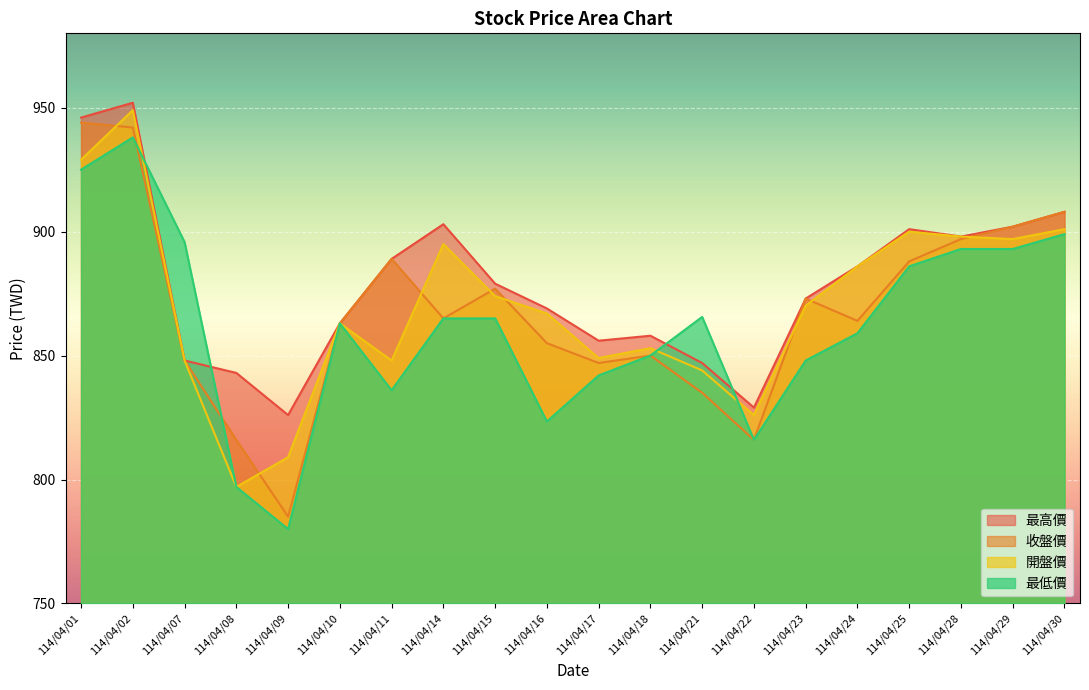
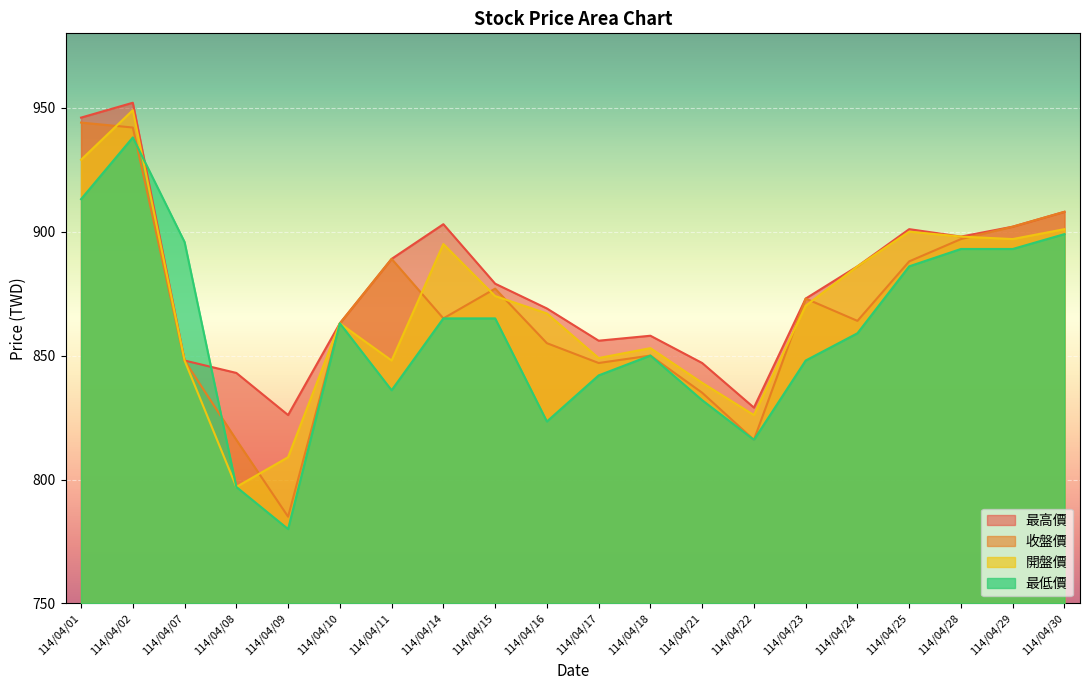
  {
    "開盤價": {
      "114/04/01": 929,
      "114/04/02": 949,
      "114/04/09": 809,
      "114/04/11": 848,
      "114/04/14": 895,
      "114/04/15": 874,
      "114/04/16": 867,
      "114/04/17": 849,
      "114/04/18": 853,
-     "114/04/21": 844,
+     "114/04/21": 839,
      "114/04/22": 826,
      "114/04/23": 870,
      "114/04/29": 897,
      "114/04/30": 901
    },
    "最低價": {
-     "114/04/01": 925,
+     "114/04/01": 913,
      "114/04/02": 938,
      "114/04/07": 896,
      "114/04/09": 780,
      "114/04/11": 836,
      "114/04/15": 865,
      "114/04/16": 823,
      "114/04/17": 842,
-     "114/04/21": 866,
+     "114/04/21": 832,
      "114/04/23": 848,
      "114/04/24": 859,
      "114/04/25": 886,
      "114/04/28": 893,
      "114/04/29": 893,
      "114/04/30": 899
    }
  }
